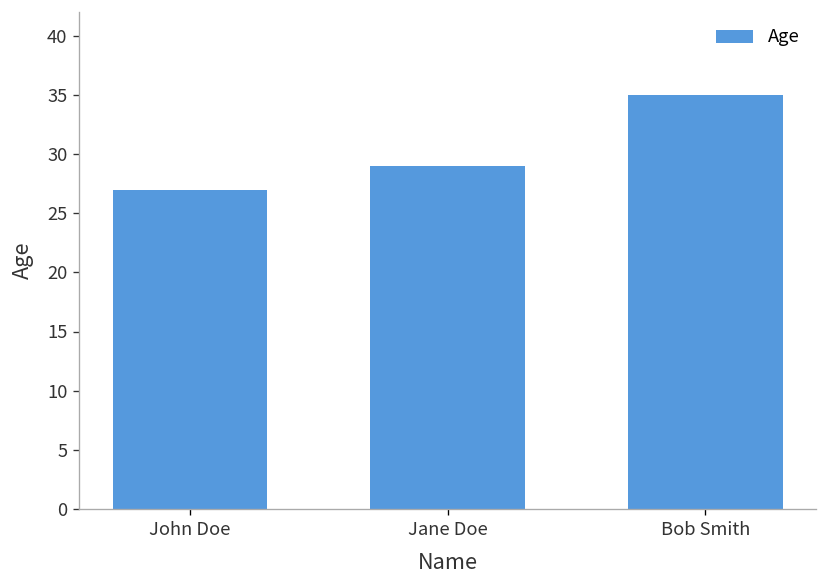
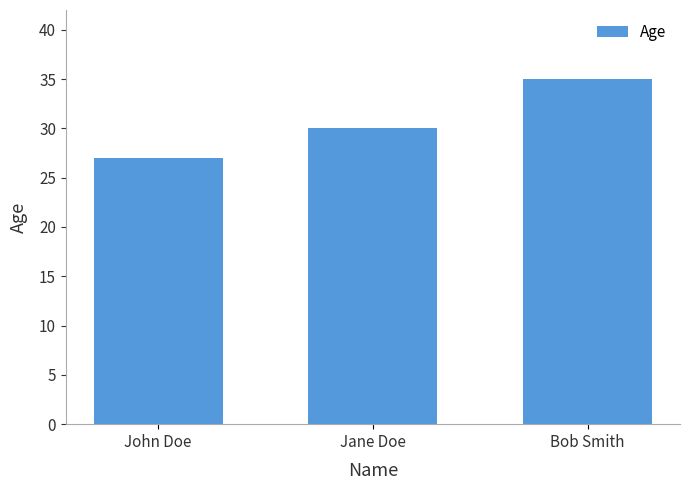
  {
    "John Doe": 27,
-   "Jane Doe": 29,
+   "Jane Doe": 30,
    "Bob Smith": 35
  }
